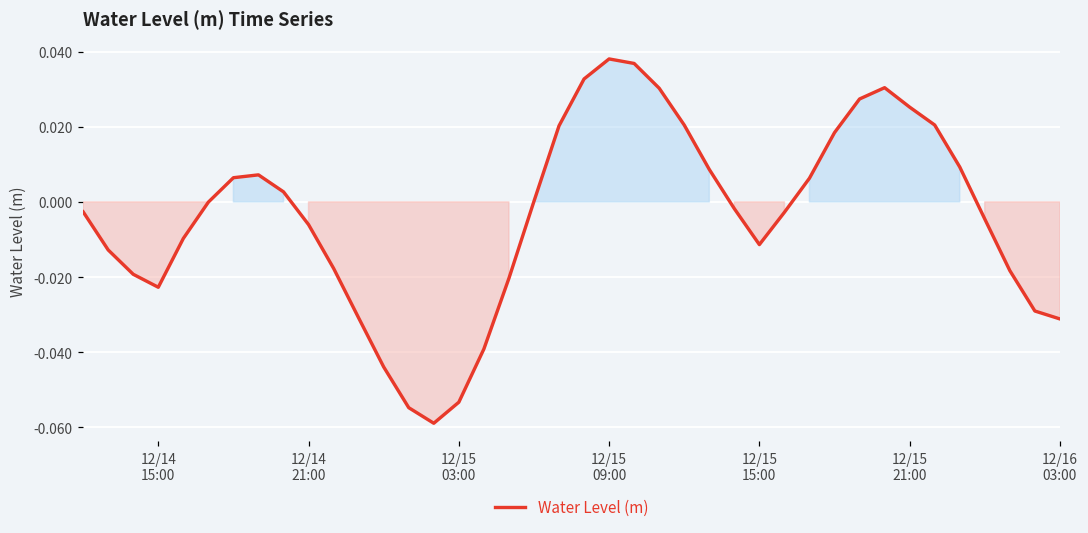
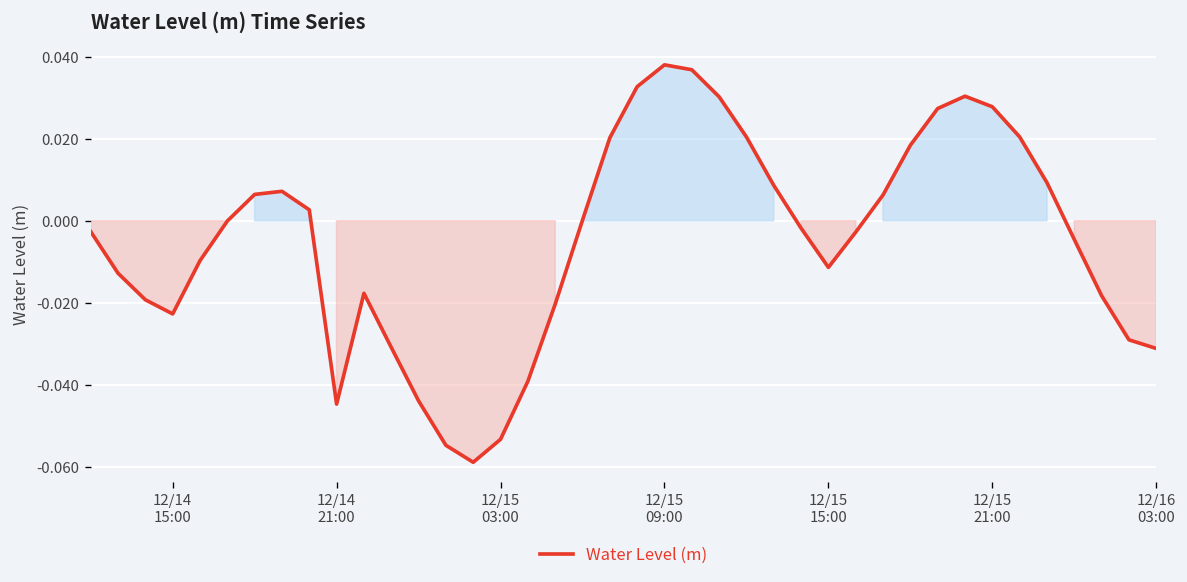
  {
    "12/14 15:00": -0.023,
-   "12/14 21:00": -0.006,
+   "12/14 21:00": -0.045,
    "12/15 03:00": -0.053,
    "12/15 09:00": 0.038,
    "12/15 15:00": -0.011,
-   "12/15 21:00": 0.025,
+   "12/15 21:00": 0.028,
    "12/16 03:00": -0.031
  }
